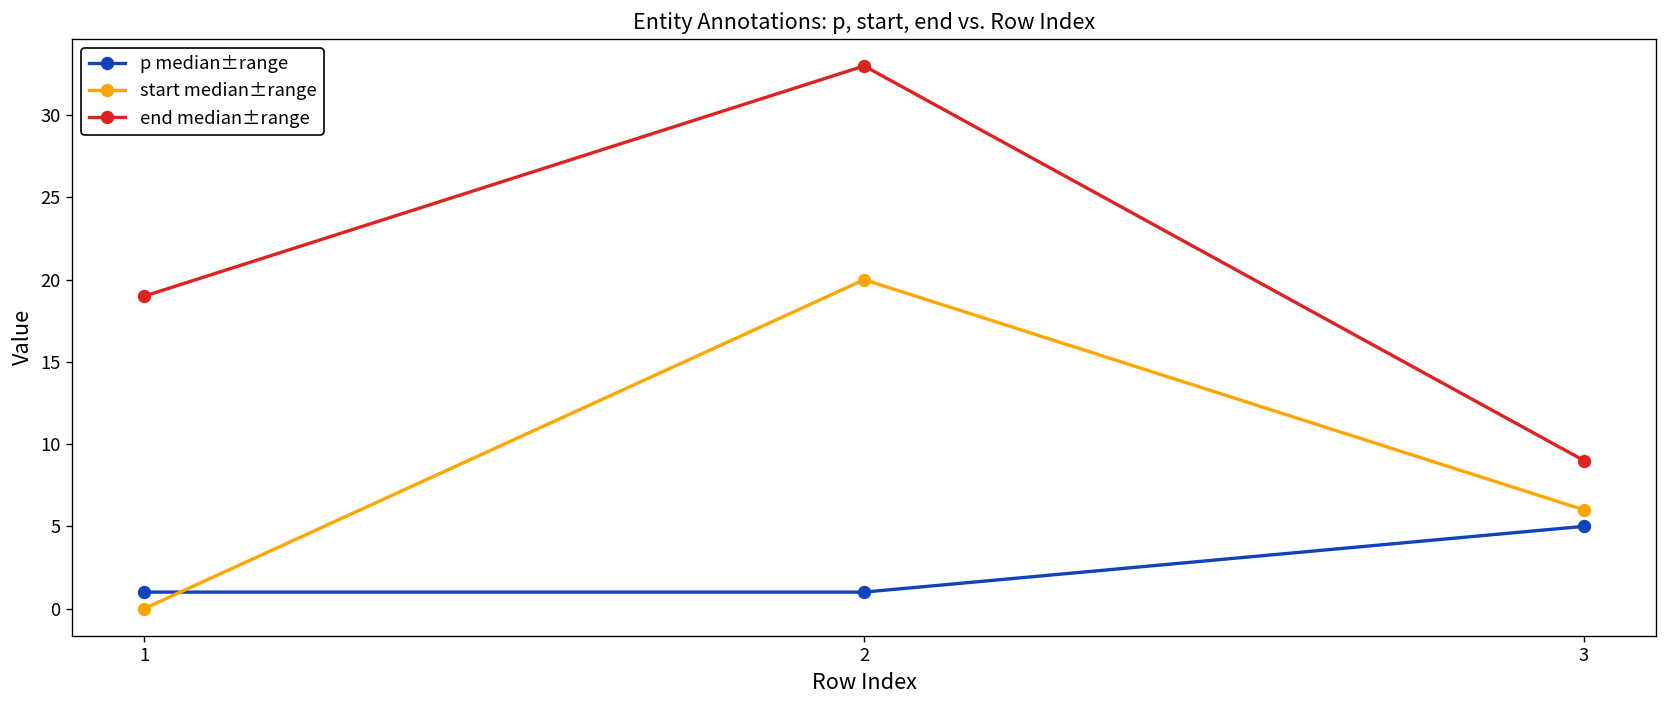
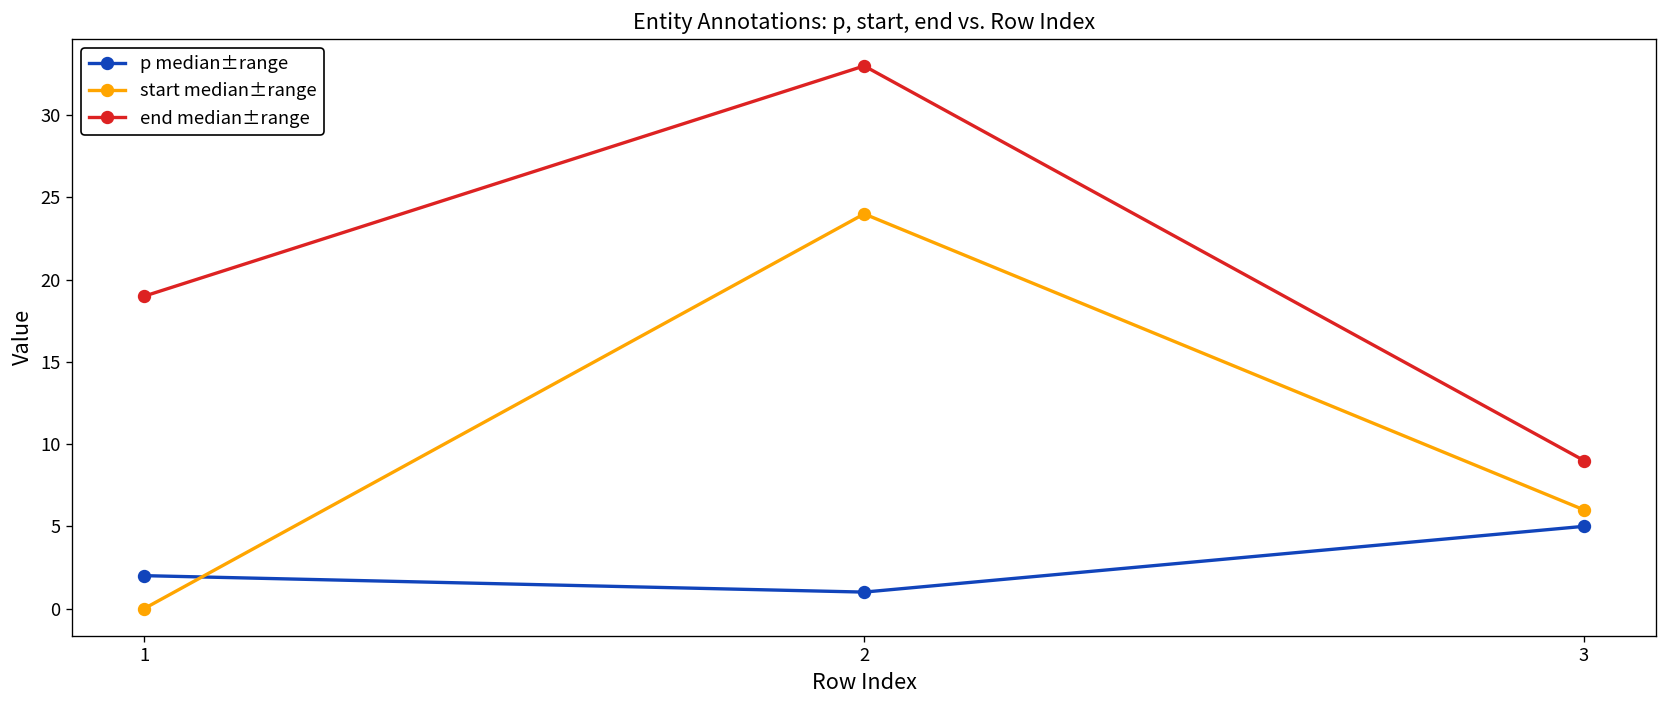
  {
    "p median±range": {
-     "1": 1,
+     "1": 2,
      "2": 1,
      "3": 5
    },
    "start median±range": {
      "1": 0,
-     "2": 20,
+     "2": 24,
      "3": 6
    },
    "end median±range": {
      "1": 19,
      "2": 33,
      "3": 9
    }
  }
